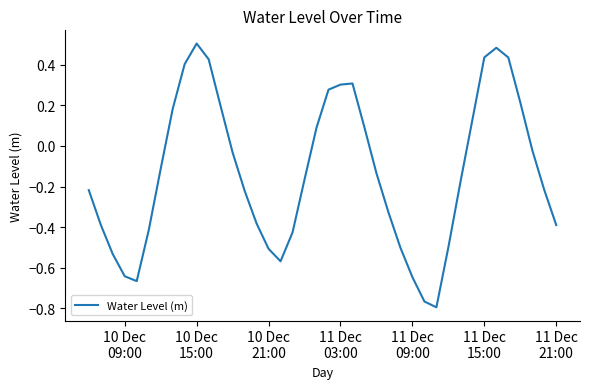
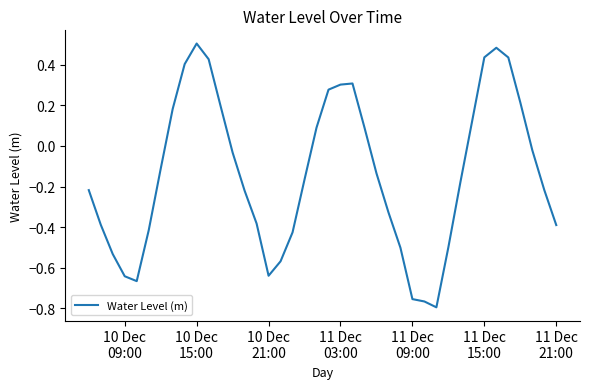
  {
    "10 Dec 09:00": -0.64,
    "10 Dec 15:00": 0.50,
-   "10 Dec 21:00": -0.51,
+   "10 Dec 21:00": -0.64,
    "11 Dec 03:00": 0.30,
-   "11 Dec 09:00": -0.65,
+   "11 Dec 09:00": -0.75,
    "11 Dec 15:00": 0.44,
    "11 Dec 21:00": -0.39
  }
